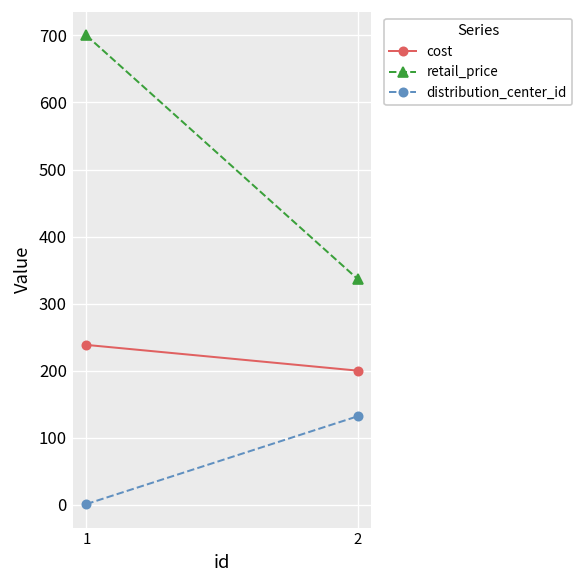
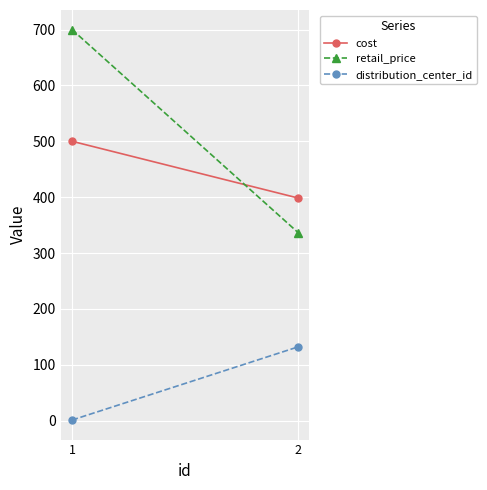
  {
    "cost": {
-     "1": 240,
-     "2": 200
+     "1": 500,
+     "2": 400
    },
    "retail_price": {
      "1": 700,
      "2": 340
    },
    "distribution_center_id": {
      "1": 0,
      "2": 130
    }
  }
